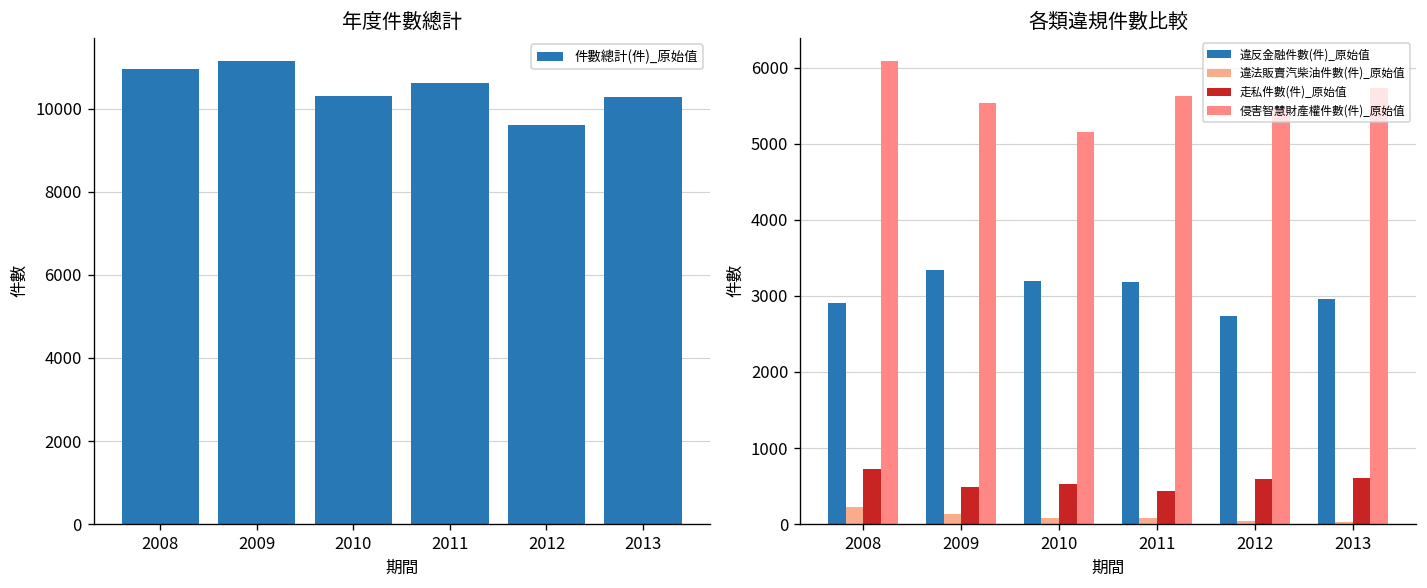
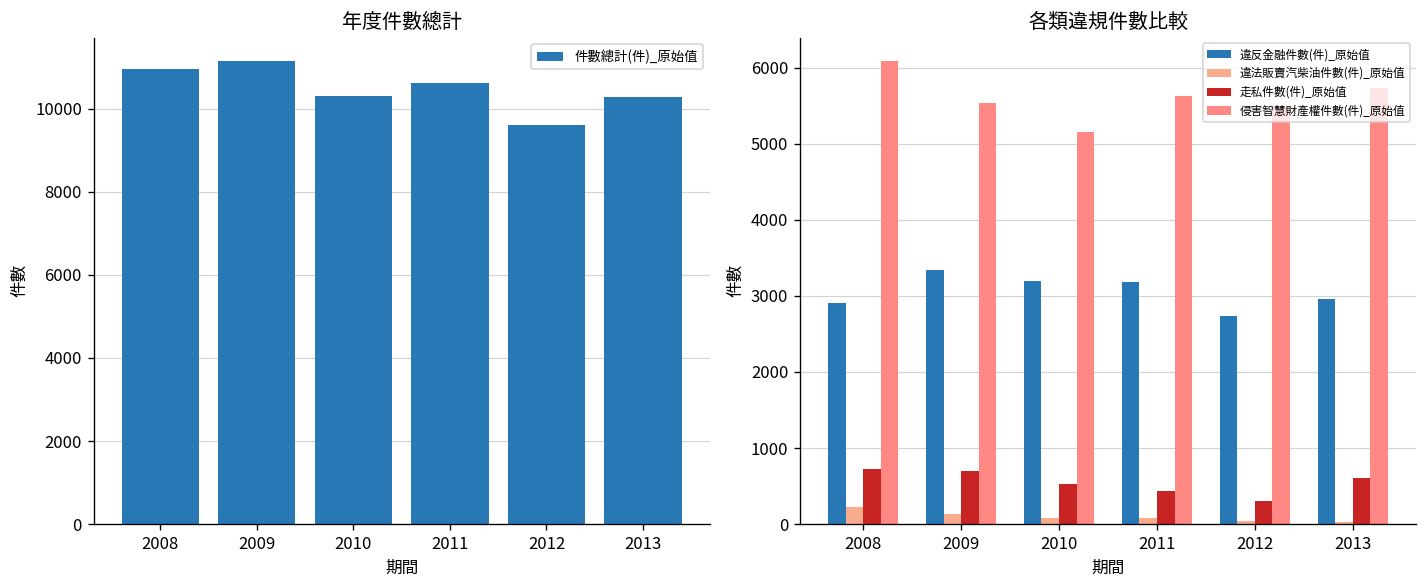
  {
    "年度件數總計": {
      "2008": 11000,
      "2009": 11200,
      "2010": 10300,
      "2011": 10600,
      "2012": 9600,
      "2013": 10300
    },
    "各類違規件數比較": {
      "違反金融件數(件)_原始值": {
        "2008": 2900,
        "2009": 3300,
        "2010": 3200,
        "2011": 3200,
        "2012": 2700,
        "2013": 3000
      },
      "走私件數(件)_原始值": {
        "2008": 700,
-       "2009": 500,
+       "2009": 700,
        "2010": 500,
        "2011": 400,
-       "2012": 600,
+       "2012": 300,
        "2013": 600
      }
    }
  }
